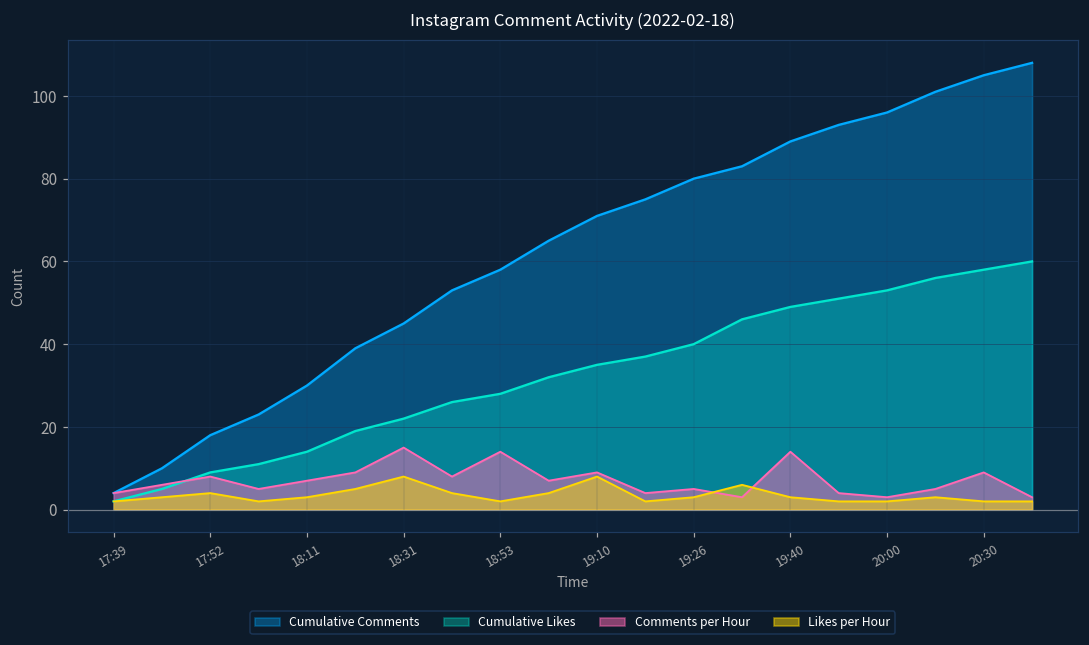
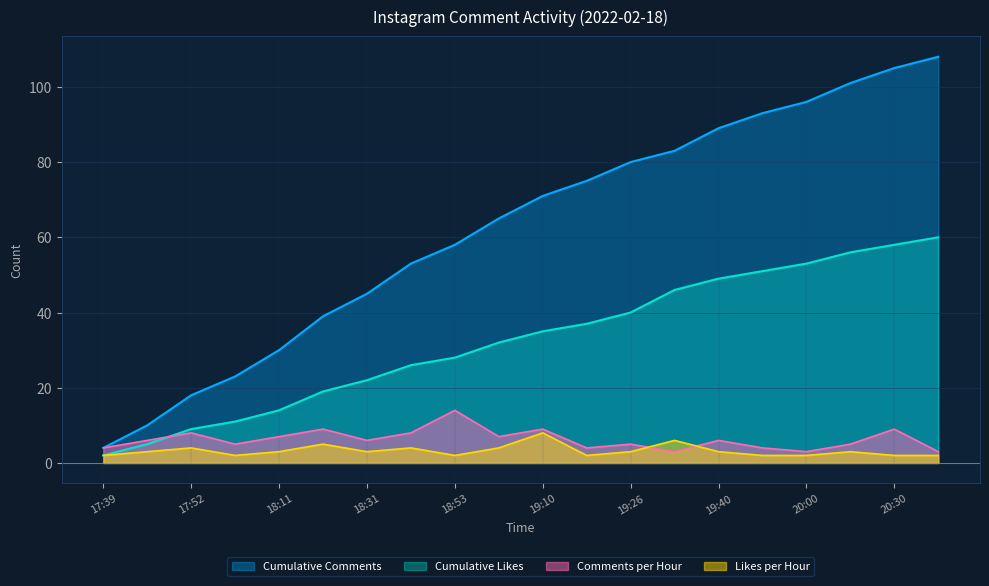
  {
    "Comments per Hour": {
      "17:52": 8,
      "18:11": 7,
-     "18:31": 15,
+     "18:31": 6,
      "18:53": 14,
      "19:10": 9,
      "19:26": 5,
-     "19:40": 14,
+     "19:40": 6,
      "20:00": 3,
      "20:30": 9
    },
    "Likes per Hour": {
      "17:52": 4,
      "18:11": 3,
-     "18:31": 8,
+     "18:31": 3,
      "18:53": 2,
      "19:10": 8,
      "19:26": 3,
      "19:40": 3,
      "20:00": 2,
      "20:30": 2
    }
  }
